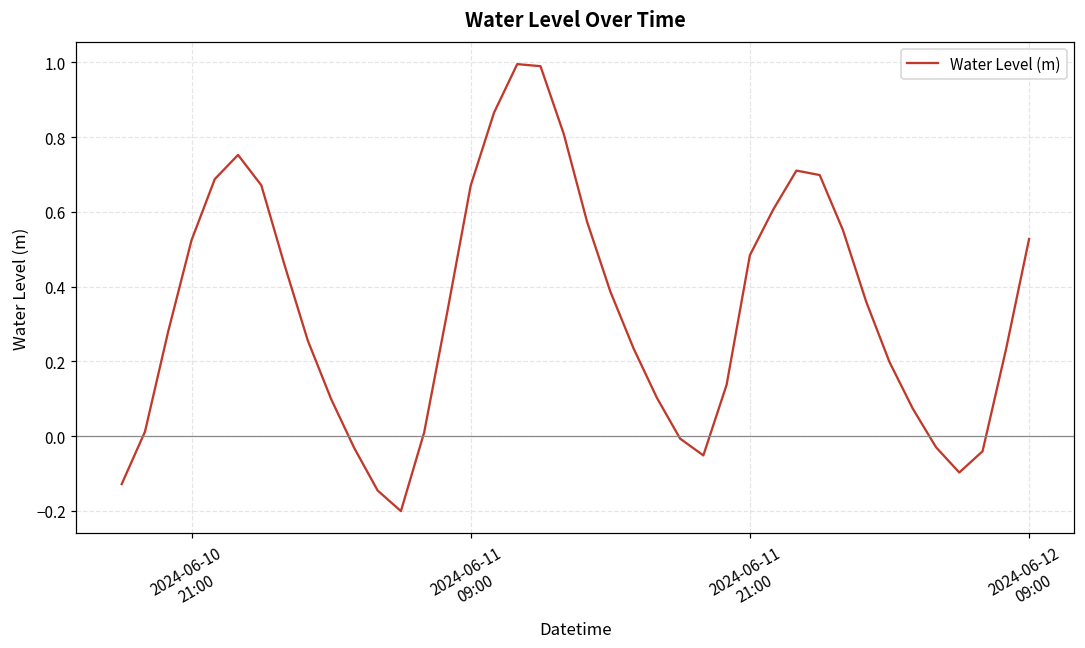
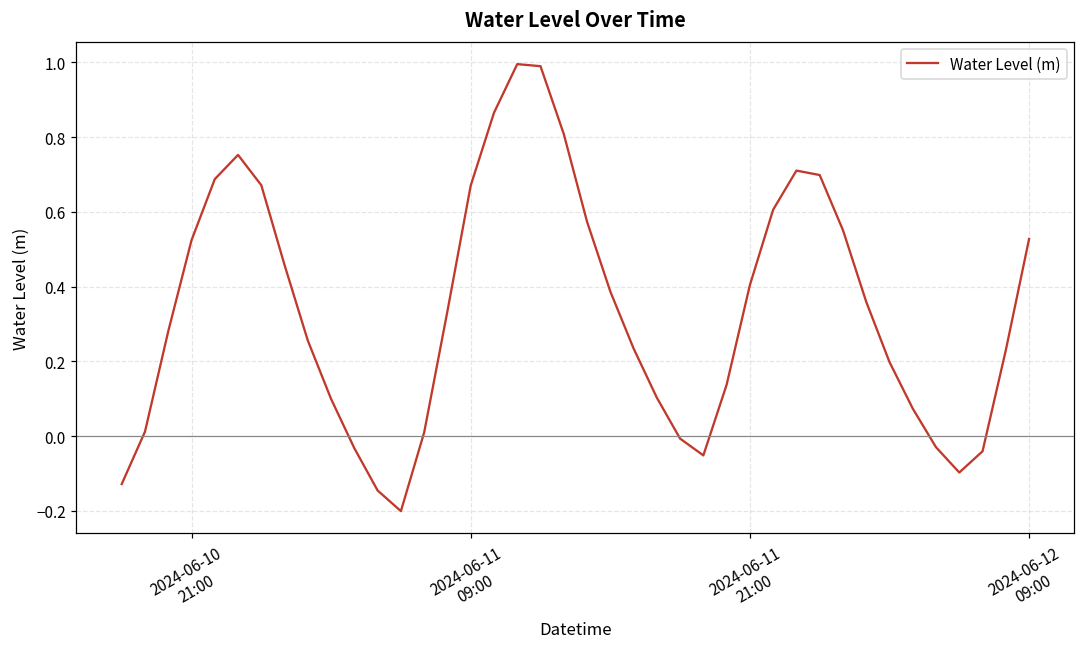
  {
    "2024-06-10 21:00": 0.52,
    "2024-06-11 09:00": 0.67,
-   "2024-06-11 21:00": 0.48,
+   "2024-06-11 21:00": 0.40,
    "2024-06-12 09:00": 0.53
  }
